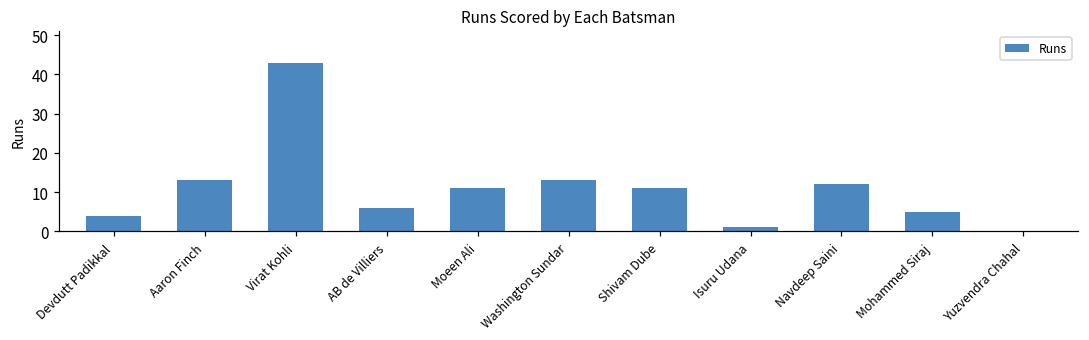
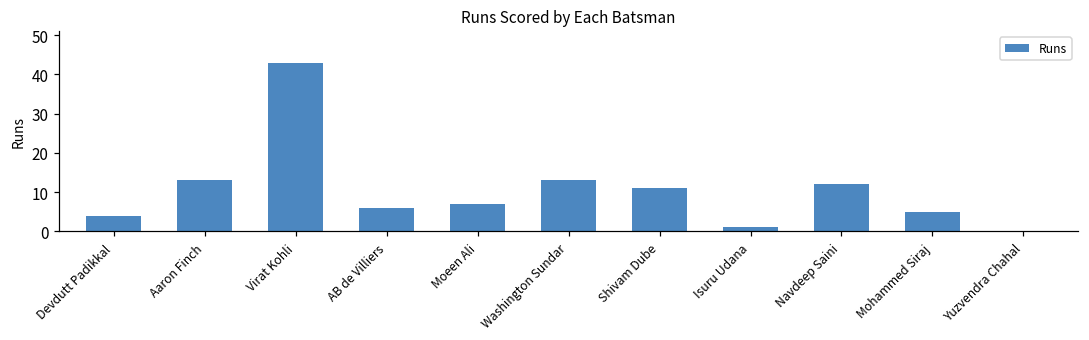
  {
    "Devdutt Padikkal": 4,
    "Aaron Finch": 13,
    "Virat Kohli": 43,
    "AB de Villiers": 6,
-   "Moeen Ali": 11,
+   "Moeen Ali": 7,
    "Washington Sundar": 13,
    "Shivam Dube": 11,
    "Isuru Udana": 1,
    "Navdeep Saini": 12,
    "Mohammed Siraj": 5,
    "Yuzvendra Chahal": 0
  }
